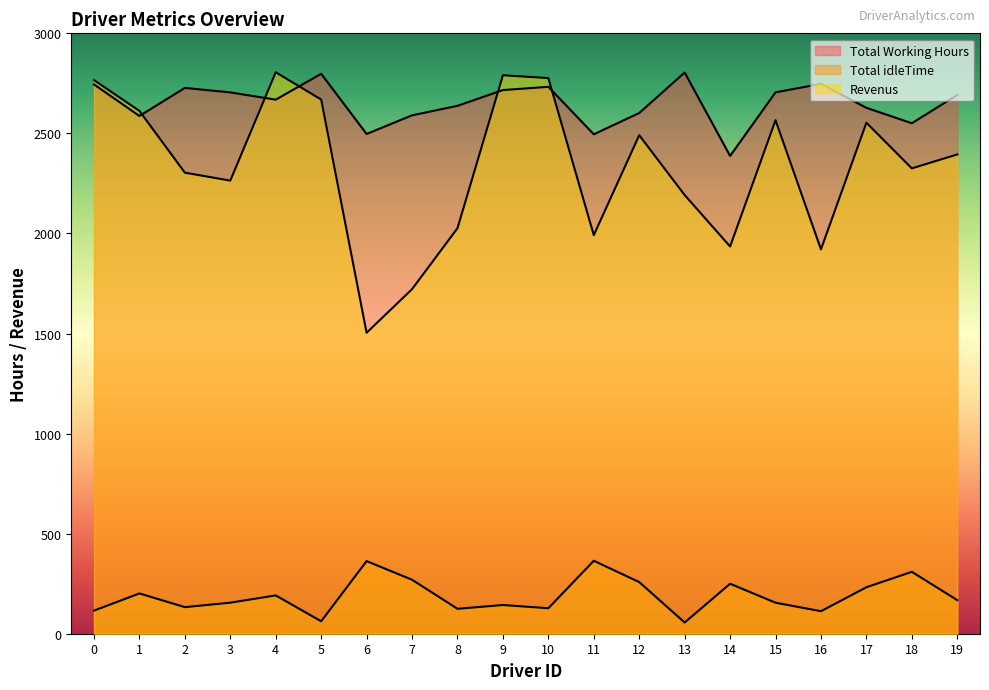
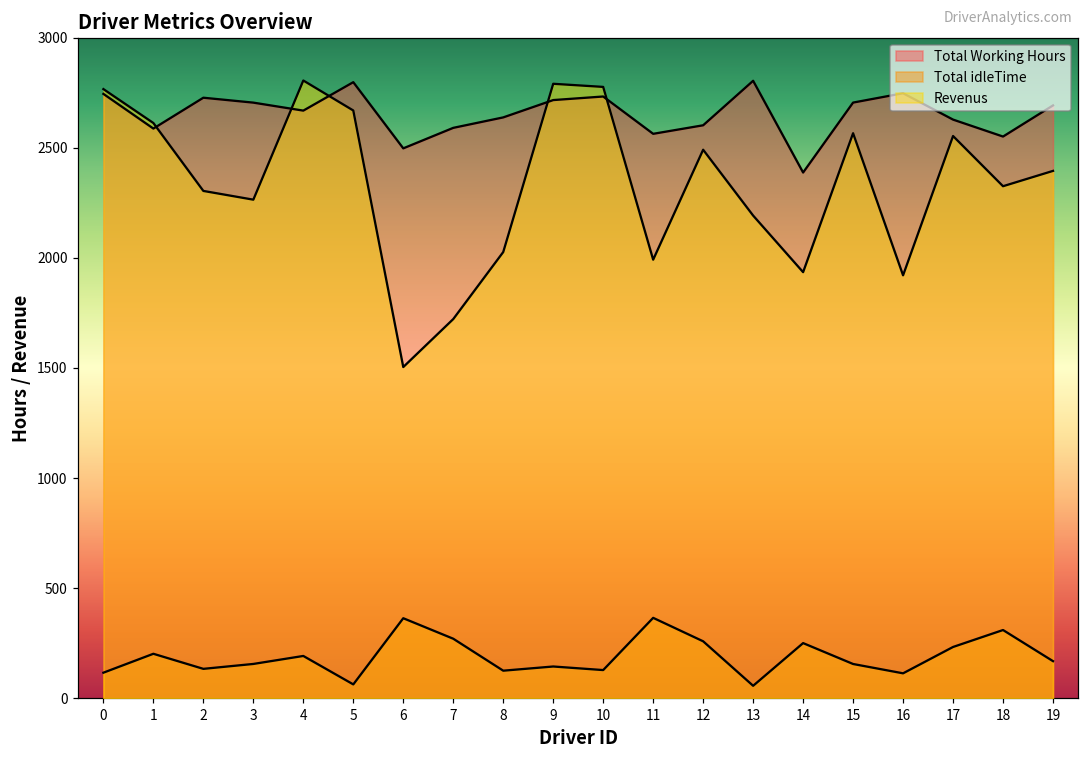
  {
    "Total Working Hours": {
      "0": 2740,
      "1": 2590,
      "2": 2730,
      "3": 2700,
      "4": 2670,
      "5": 2800,
      "6": 2500,
      "7": 2590,
      "8": 2640,
      "9": 2720,
      "10": 2730,
-     "11": 2500,
+     "11": 2560,
      "12": 2600,
      "13": 2800,
      "14": 2390,
      "15": 2710,
      "17": 2630,
      "18": 2550
    }
  }
